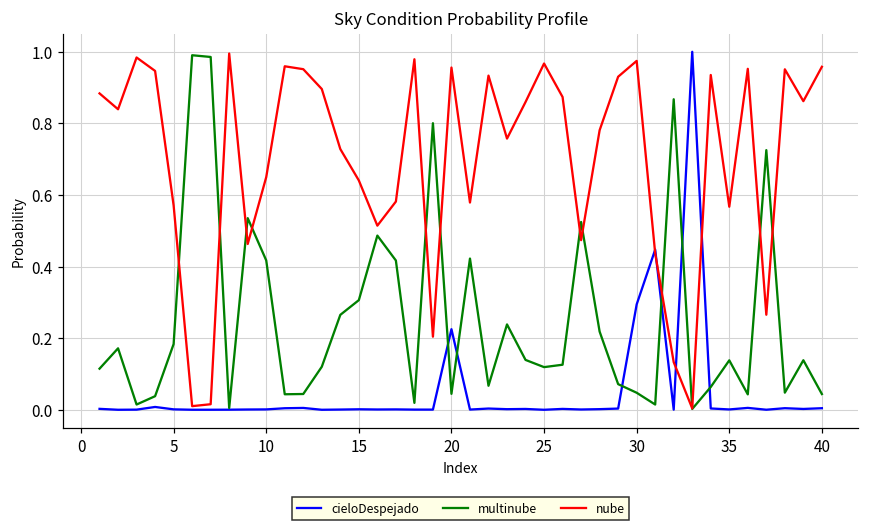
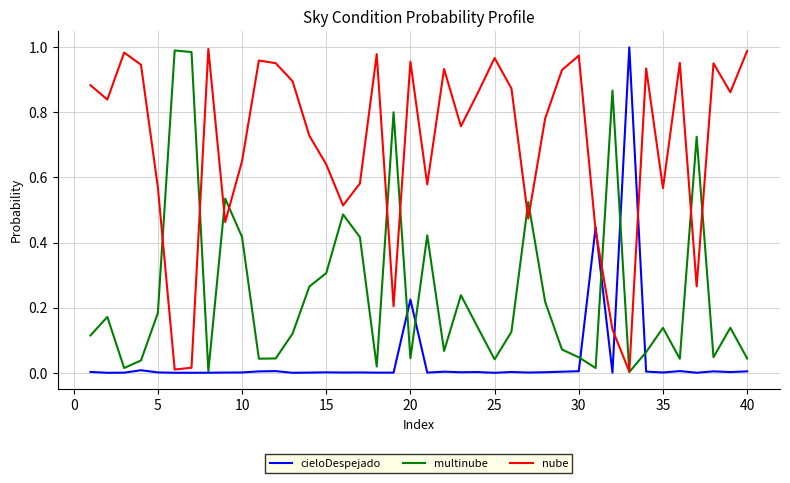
  {
    "cieloDespejado": {
      "5": 0.00,
      "10": 0.00,
      "15": 0.00,
      "20": 0.22,
      "25": 0.00,
-     "30": 0.29,
+     "30": 0.00,
      "35": 0.00,
      "40": 0.00
    },
    "multinube": {
      "5": 0.18,
      "10": 0.42,
      "15": 0.31,
      "20": 0.04,
-     "25": 0.12,
+     "25": 0.04,
      "30": 0.05,
      "35": 0.14,
      "40": 0.04
    },
    "nube": {
      "5": 0.57,
      "10": 0.65,
      "15": 0.64,
      "20": 0.96,
      "25": 0.97,
      "30": 0.97,
      "35": 0.57,
-     "40": 0.96
+     "40": 0.99
    }
  }
